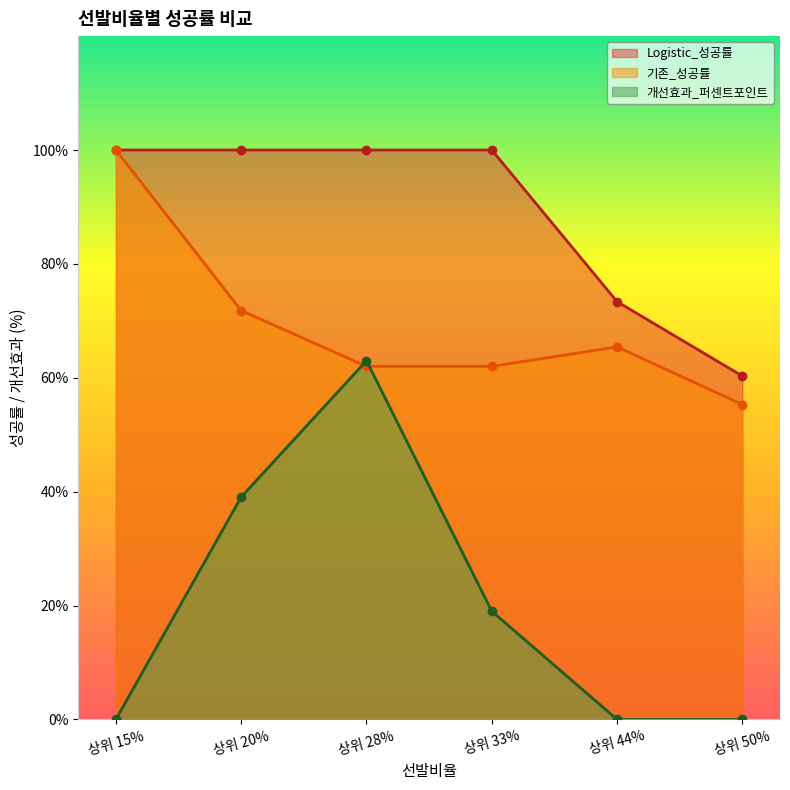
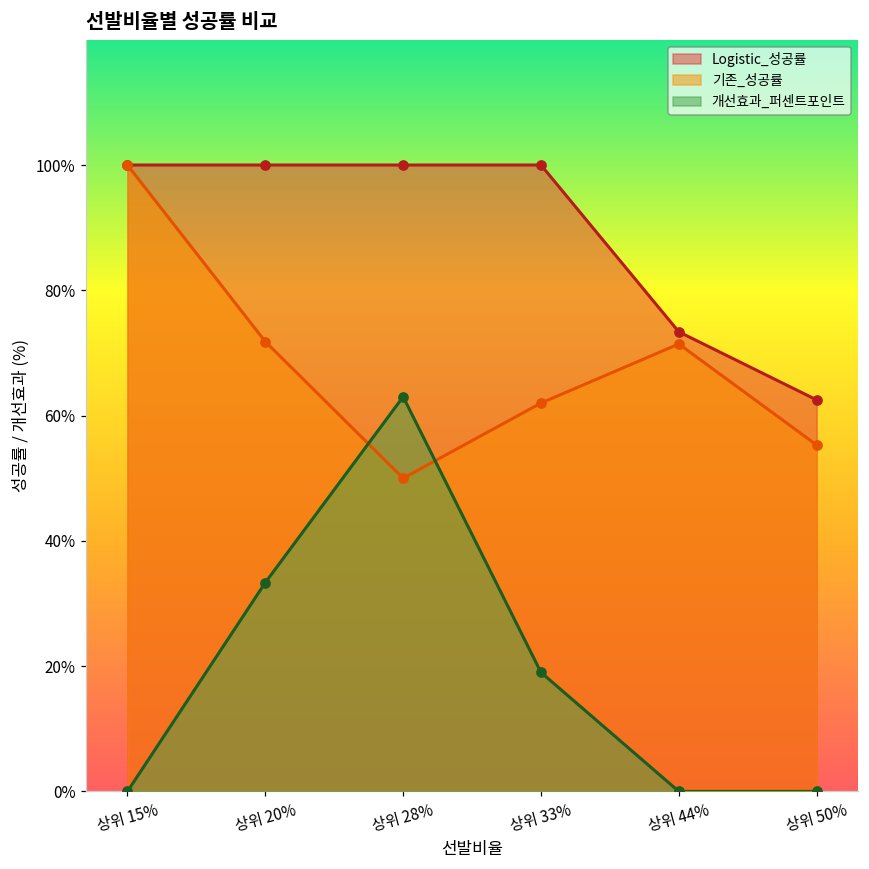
  {
    "Logistic_성공률": {
      "상위 20%": "100%",
      "상위 28%": "100%",
      "상위 33%": "100%",
      "상위 44%": "73%",
-     "상위 50%": "60%"
+     "상위 50%": "63%"
    },
    "기존_성공률": {
      "상위 20%": "72%",
-     "상위 28%": "62%",
+     "상위 28%": "50%",
      "상위 33%": "62%",
-     "상위 44%": "65%",
+     "상위 44%": "71%",
      "상위 50%": "55%"
    },
    "개선효과_퍼센트포인트": {
      "상위 15%": "0%",
-     "상위 20%": "39%",
+     "상위 20%": "33%",
      "상위 28%": "63%",
      "상위 33%": "19%",
      "상위 44%": "0%",
      "상위 50%": "0%"
    }
  }
